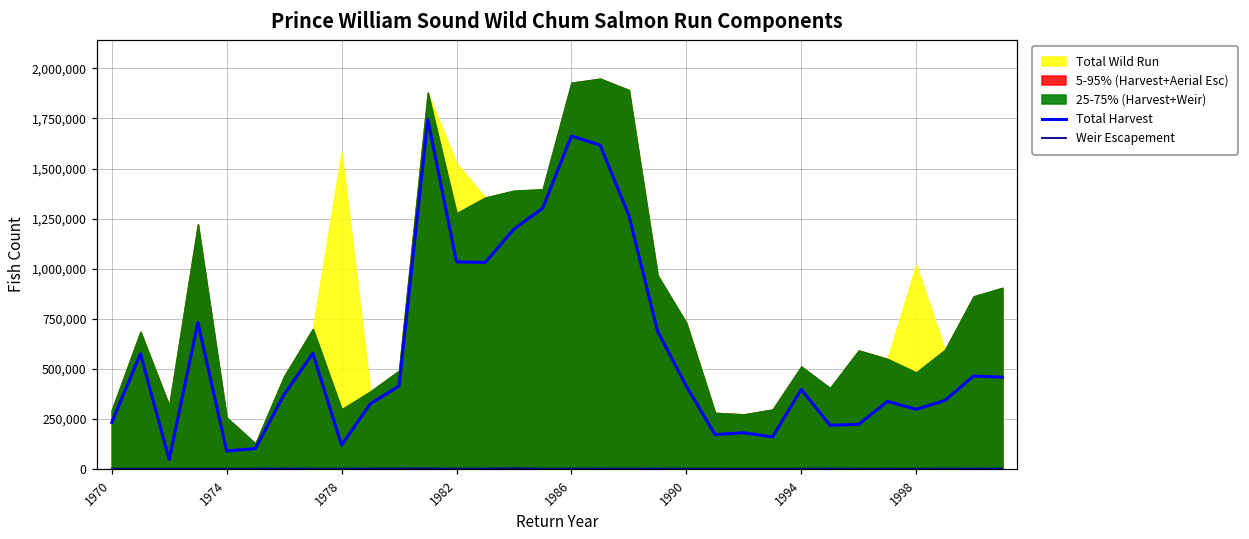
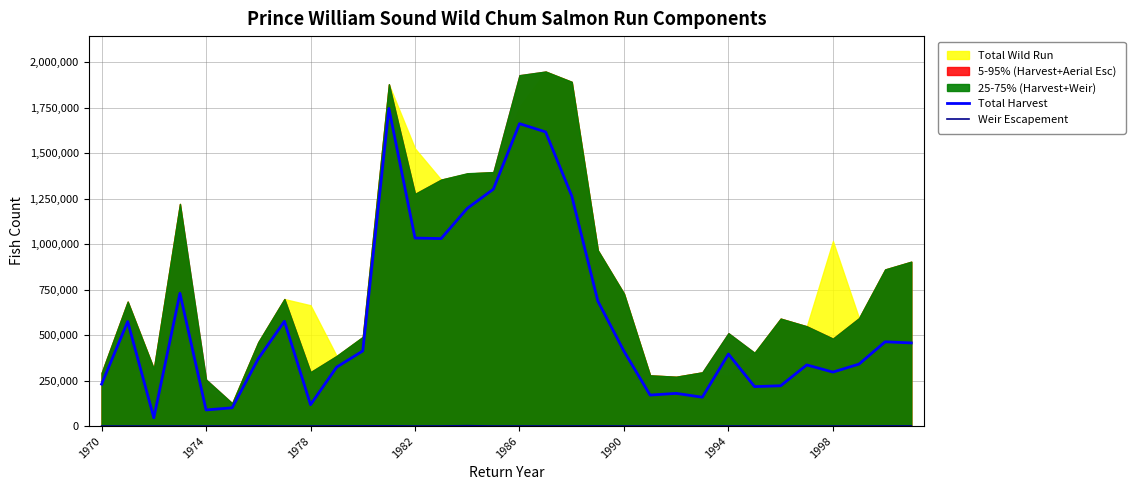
  {
    "Total Harvest": {
      "1970": "230,000",
      "1974": "90,000",
      "1978": "120,000",
      "1982": "1,030,000",
      "1986": "1,660,000",
      "1990": "410,000",
      "1994": "400,000",
      "1998": "300,000"
    },
    "Total Wild Run": {
      "1974": "190,000",
-     "1978": "1,580,000",
+     "1978": "660,000",
      "1982": "1,530,000",
      "1986": "1,760,000",
      "1994": "270,000",
      "1998": "1,020,000"
    },
    "Weir Escapement": {
      "1970": "0",
      "1974": "0",
      "1978": "0",
      "1982": "0",
      "1986": "0",
      "1990": "0",
      "1994": "0",
      "1998": "0"
    }
  }
